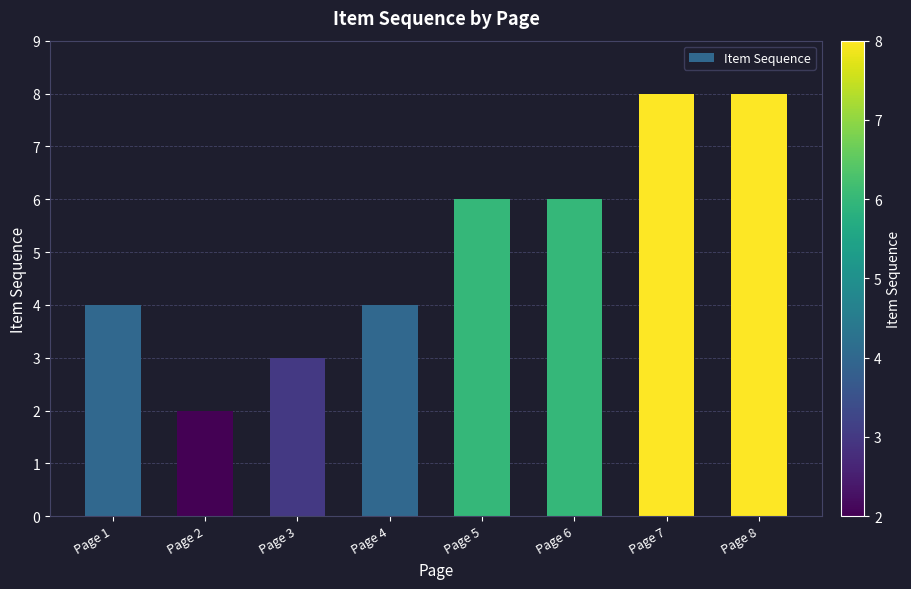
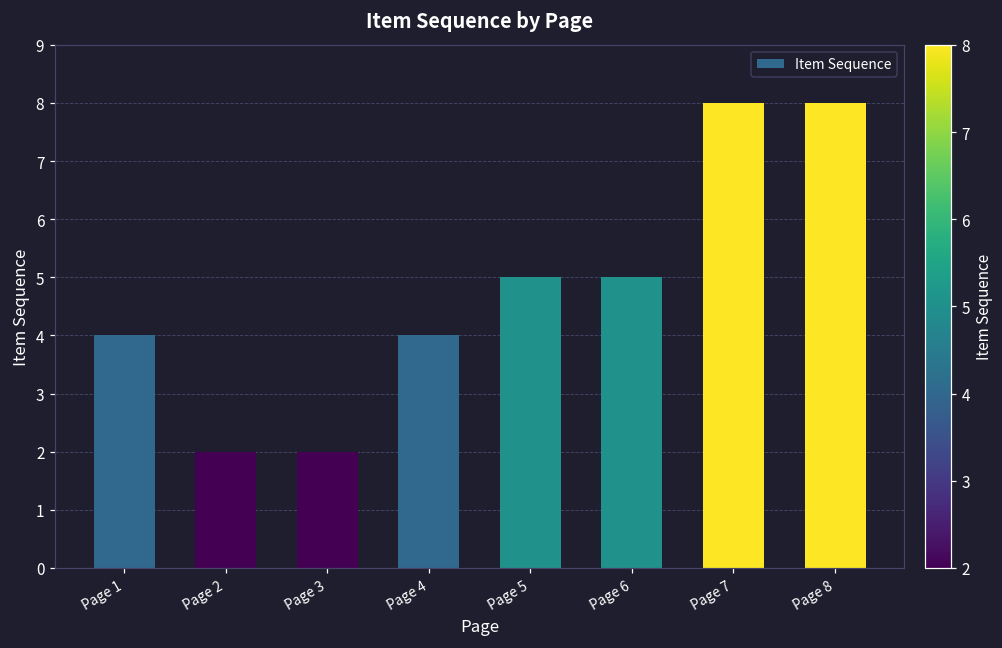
  {
    "Page 1": 4,
    "Page 2": 2,
-   "Page 3": 3,
+   "Page 3": 2,
    "Page 4": 4,
-   "Page 5": 6,
-   "Page 6": 6,
+   "Page 5": 5,
+   "Page 6": 5,
    "Page 7": 8,
    "Page 8": 8
  }
